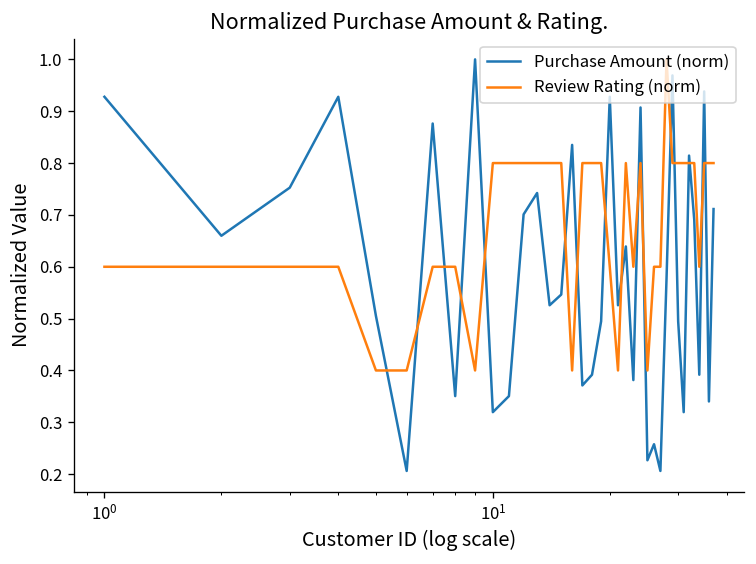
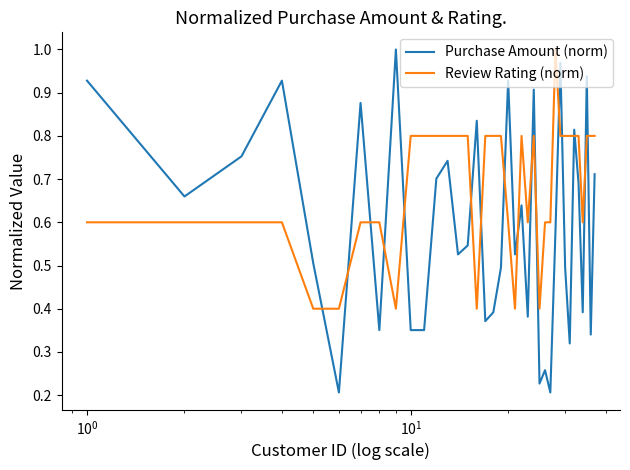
  {
    "Purchase Amount (norm)": {
      "10^0": 0.93,
-     "10^1": 0.32
+     "10^1": 0.35
    },
    "Review Rating (norm)": {
      "10^0": 0.60,
      "10^1": 0.80
    }
  }
